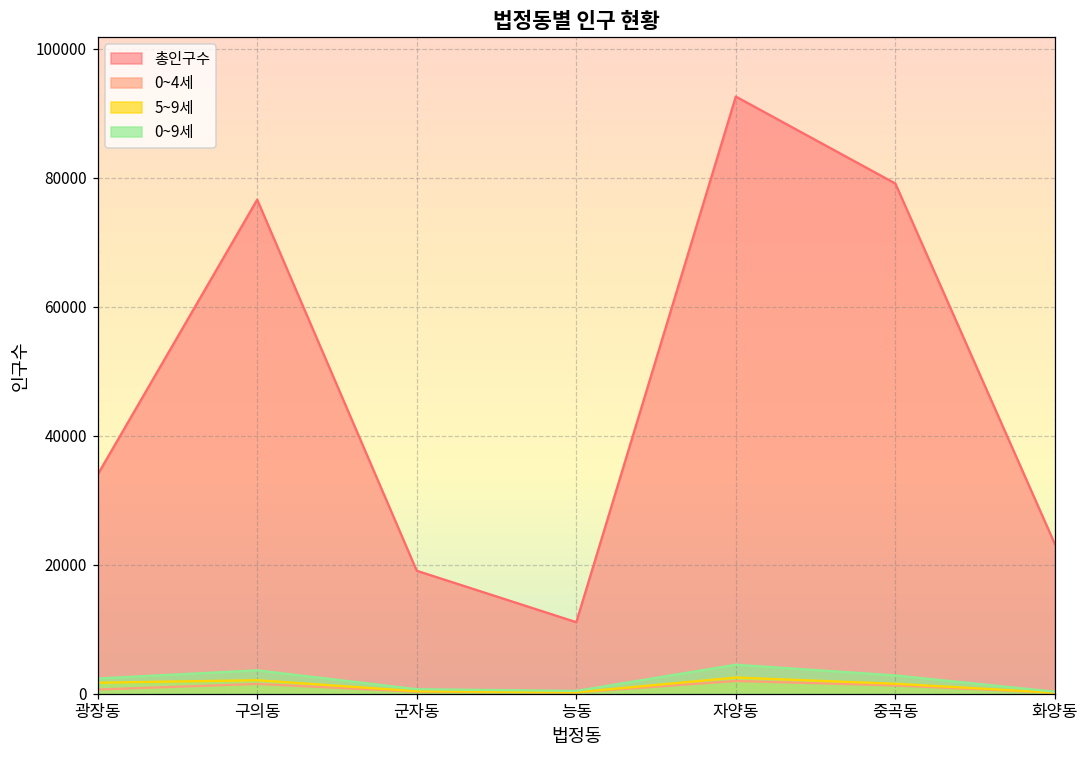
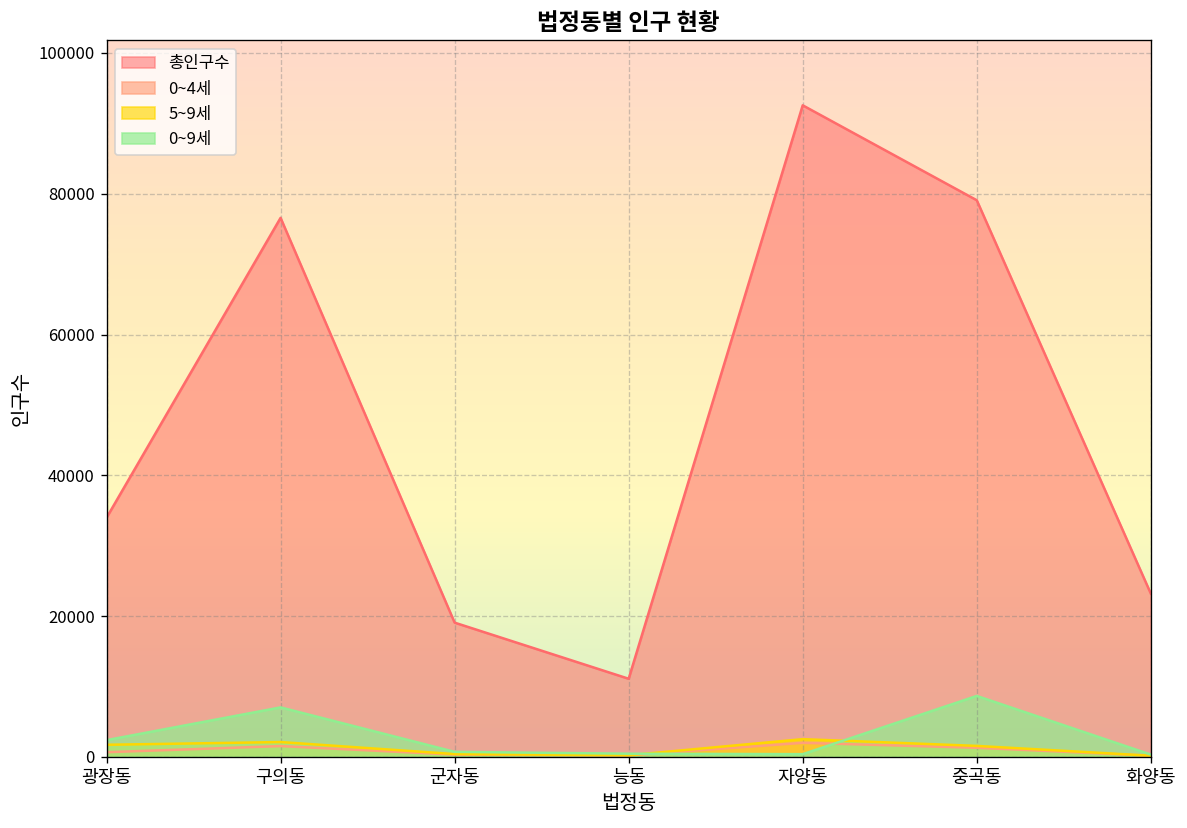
  {
    "5~9세": {
      "광장동": 2000,
      "구의동": 2000,
      "자양동": 3000
    },
    "0~9세": {
      "광장동": 2000,
-     "구의동": 4000,
-     "자양동": 5000,
-     "중곡동": 3000
+     "구의동": 7000,
+     "자양동": 0,
+     "중곡동": 9000
    }
  }
